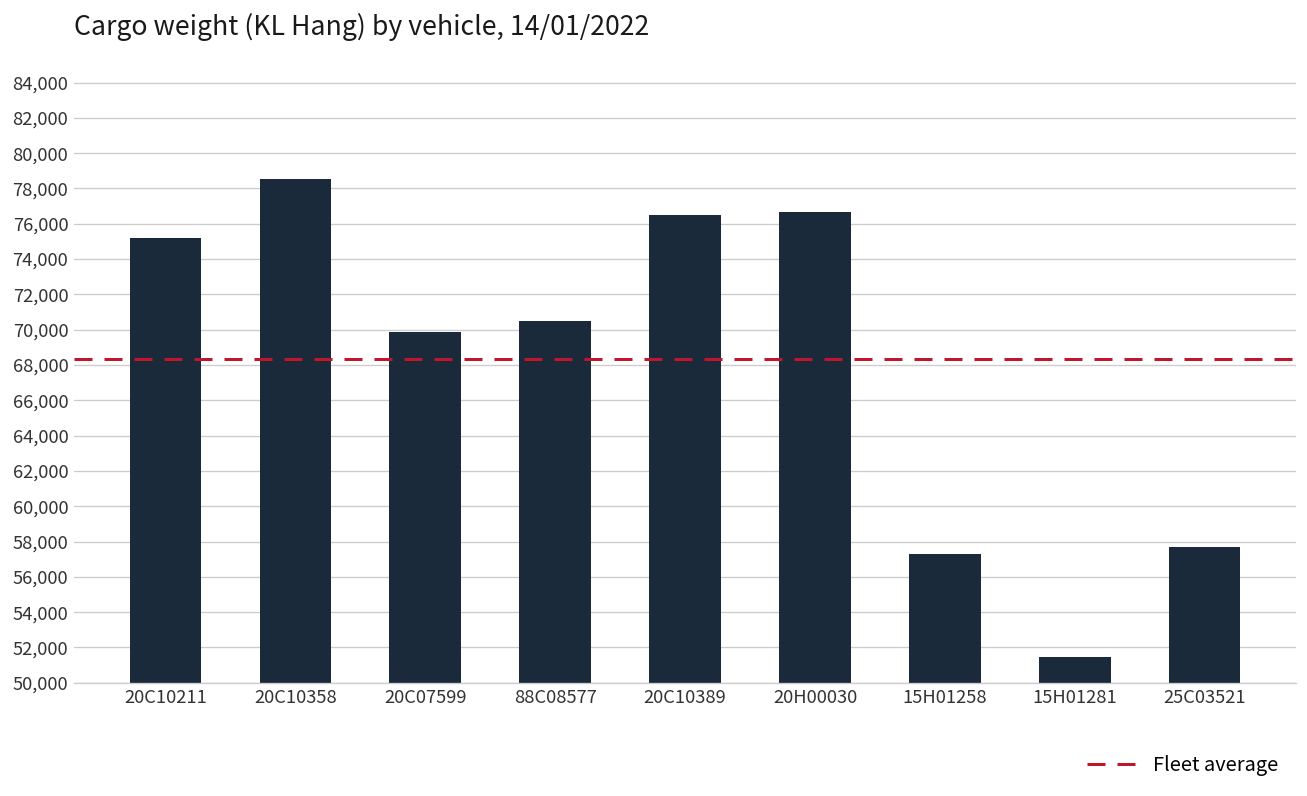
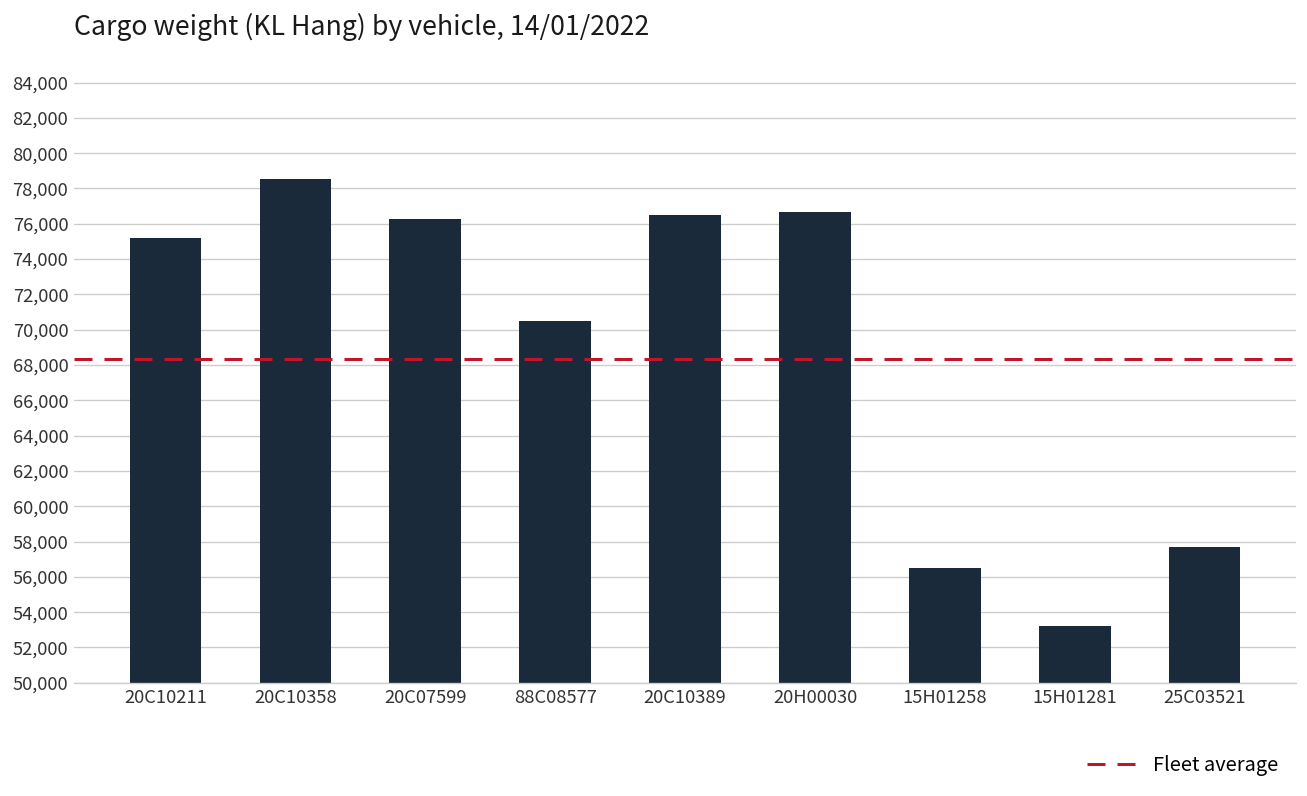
  {
    "20C10211": "75,200",
    "20C10358": "78,600",
-   "20C07599": "69,900",
+   "20C07599": "76,300",
    "88C08577": "70,500",
    "20C10389": "76,500",
    "20H00030": "76,600",
-   "15H01258": "57,300",
-   "15H01281": "51,500",
+   "15H01258": "56,500",
+   "15H01281": "53,200",
    "25C03521": "57,700"
  }
